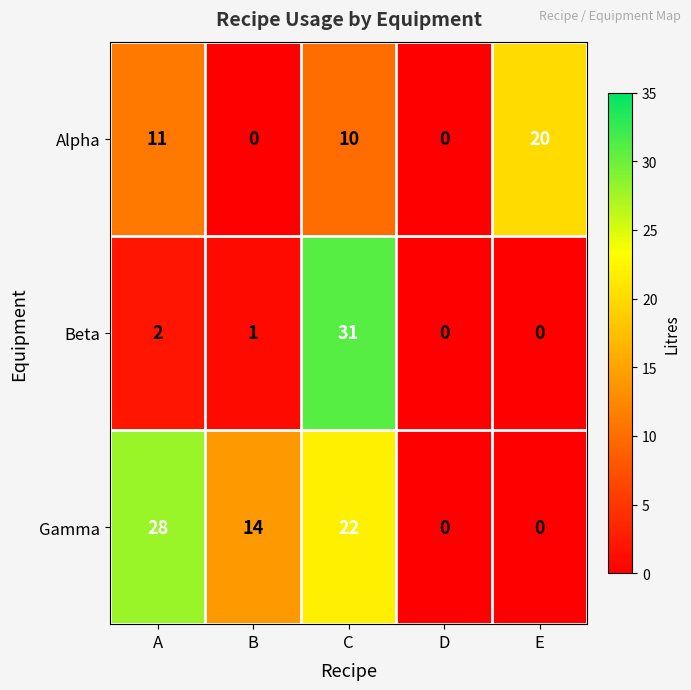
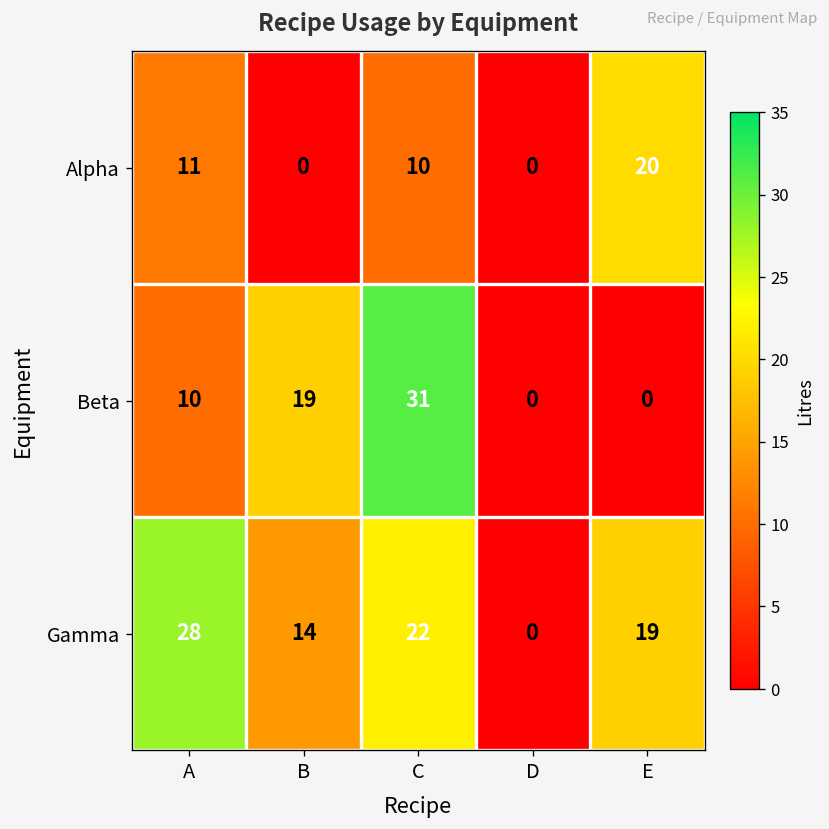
  {
    "Alpha": {
      "A": 11,
      "B": 0,
      "C": 10,
      "D": 0,
      "E": 20
    },
    "Beta": {
-     "A": 2,
-     "B": 1,
+     "A": 10,
+     "B": 19,
      "C": 31,
      "D": 0,
      "E": 0
    },
    "Gamma": {
      "A": 28,
      "B": 14,
      "C": 22,
      "D": 0,
-     "E": 0
+     "E": 19
    }
  }
